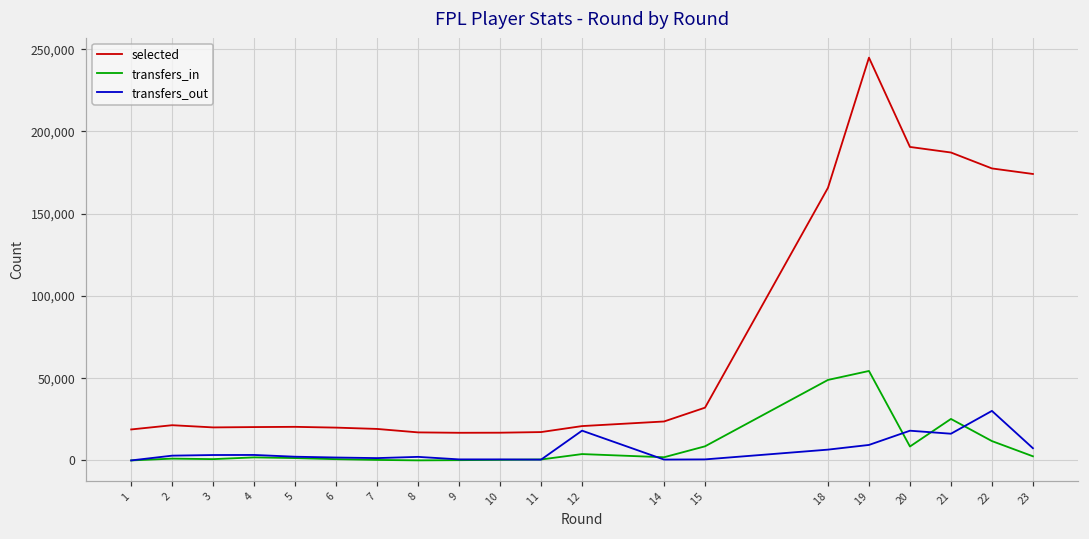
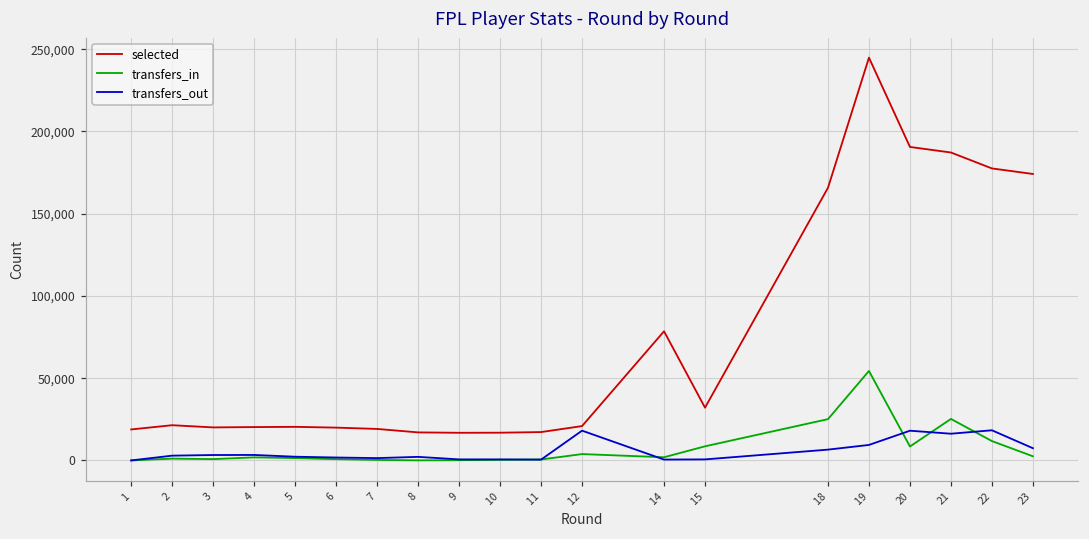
  {
    "selected": {
      "1": "19,000",
      "2": "21,000",
      "3": "20,000",
      "4": "20,000",
      "5": "20,000",
      "6": "20,000",
      "7": "19,000",
      "8": "17,000",
      "9": "17,000",
      "10": "17,000",
      "11": "17,000",
      "12": "21,000",
-     "14": "24,000",
+     "14": "79,000",
      "15": "32,000",
      "18": "166,000",
      "19": "245,000",
      "20": "191,000",
      "21": "187,000",
      "22": "178,000",
      "23": "174,000"
    },
    "transfers_in": {
      "2": "1,000",
      "3": "1,000",
      "8": "0",
      "12": "4,000",
      "15": "9,000",
-     "18": "49,000",
+     "18": "25,000",
      "19": "54,000",
      "20": "8,000",
      "21": "25,000",
      "22": "12,000",
      "23": "3,000"
    },
    "transfers_out": {
      "2": "3,000",
      "3": "3,000",
      "8": "2,000",
      "12": "18,000",
      "15": "1,000",
      "18": "7,000",
      "19": "9,000",
      "20": "18,000",
      "21": "16,000",
-     "22": "30,000",
+     "22": "18,000",
      "23": "7,000"
    }
  }
